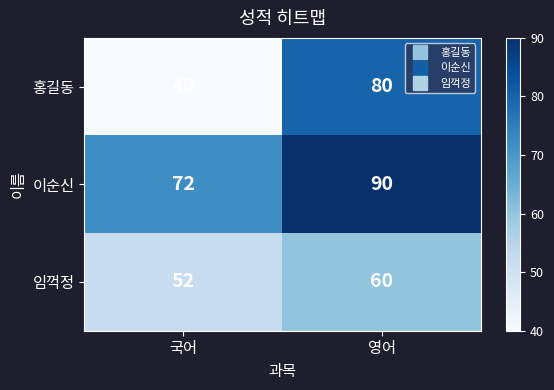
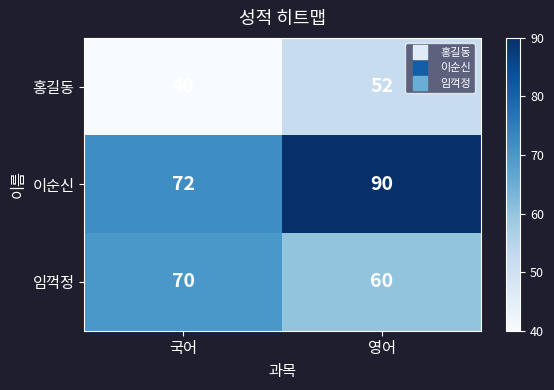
  {
    "홍길동": {
-     "영어": 80
+     "영어": 52
    },
    "이순신": {
      "국어": 72,
      "영어": 90
    },
    "임꺽정": {
-     "국어": 52,
+     "국어": 70,
      "영어": 60
    }
  }
